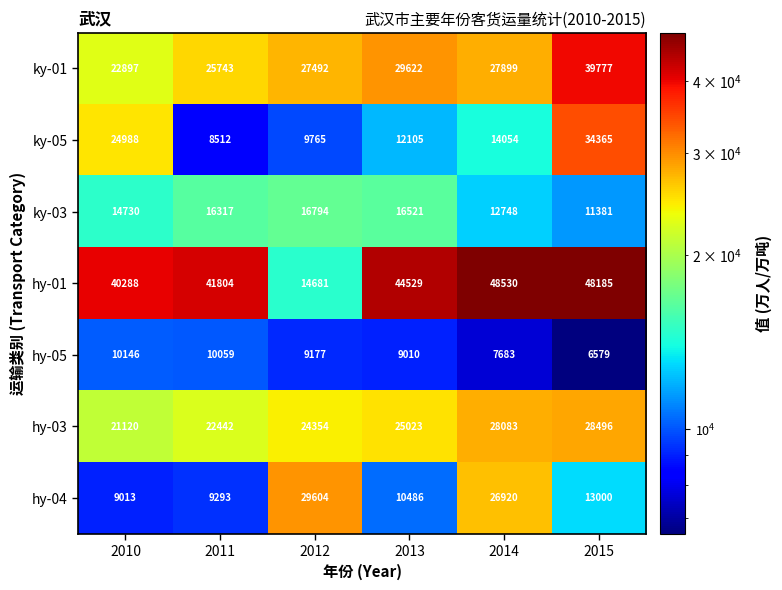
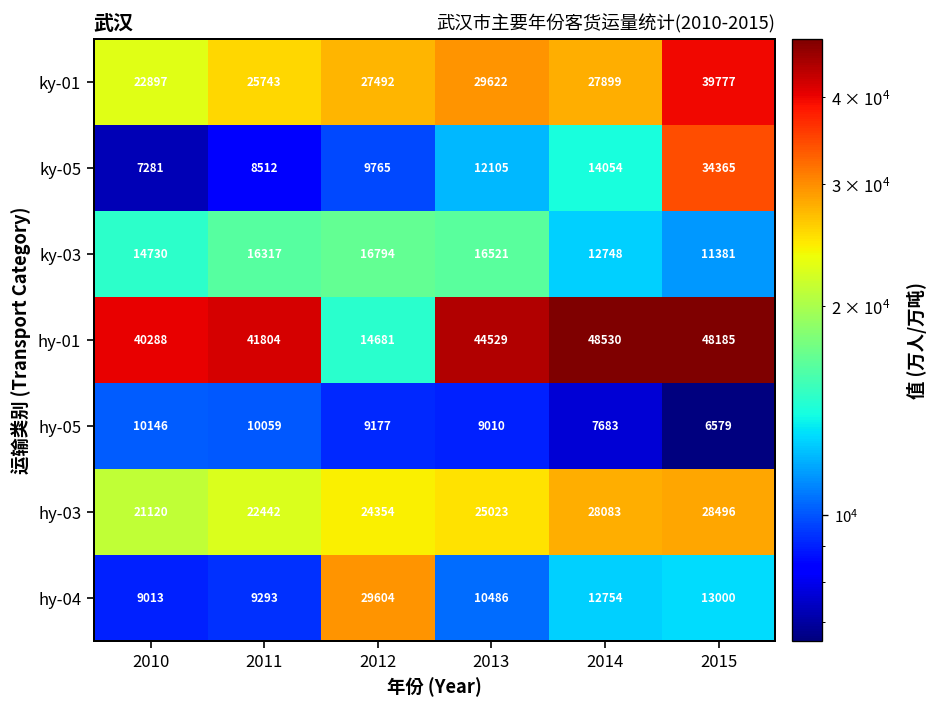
  {
    "ky-01": {
      "2010": 22897,
      "2011": 25743,
      "2012": 27492,
      "2013": 29622,
      "2014": 27899,
      "2015": 39777
    },
    "ky-05": {
-     "2010": 24988,
+     "2010": 7281,
      "2011": 8512,
      "2012": 9765,
      "2013": 12105,
      "2014": 14054,
      "2015": 34365
    },
    "ky-03": {
      "2010": 14730,
      "2011": 16317,
      "2012": 16794,
      "2013": 16521,
      "2014": 12748,
      "2015": 11381
    },
    "hy-01": {
      "2010": 40288,
      "2011": 41804,
      "2012": 14681,
      "2013": 44529,
      "2014": 48530,
      "2015": 48185
    },
    "hy-05": {
      "2010": 10146,
      "2011": 10059,
      "2012": 9177,
      "2013": 9010,
      "2014": 7683,
      "2015": 6579
    },
    "hy-03": {
      "2010": 21120,
      "2011": 22442,
      "2012": 24354,
      "2013": 25023,
      "2014": 28083,
      "2015": 28496
    },
    "hy-04": {
      "2010": 9013,
      "2011": 9293,
      "2012": 29604,
      "2013": 10486,
-     "2014": 26920,
+     "2014": 12754,
      "2015": 13000
    }
  }
